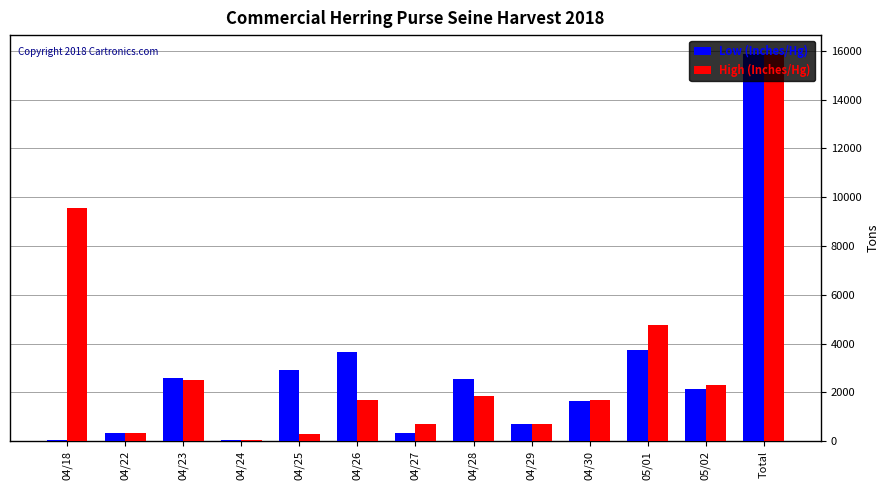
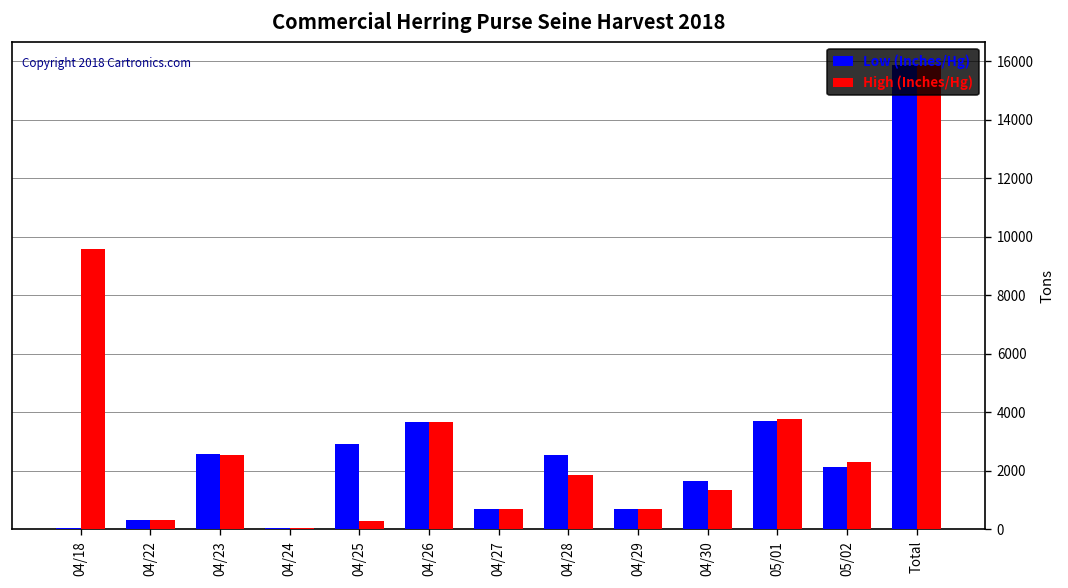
  {
    "Low (Inches/Hg)": {
      "04/22": 300,
      "04/23": 2600,
      "04/25": 2900,
      "04/26": 3700,
-     "04/27": 300,
+     "04/27": 700,
      "04/28": 2500,
      "04/29": 700,
      "04/30": 1600,
      "05/01": 3700,
      "05/02": 2100
    },
    "High (Inches/Hg)": {
      "04/18": 9600,
      "04/22": 300,
      "04/23": 2500,
      "04/25": 300,
-     "04/26": 1700,
+     "04/26": 3700,
      "04/27": 700,
      "04/28": 1800,
      "04/29": 700,
-     "04/30": 1700,
-     "05/01": 4700,
+     "04/30": 1300,
+     "05/01": 3800,
      "05/02": 2300
    }
  }
